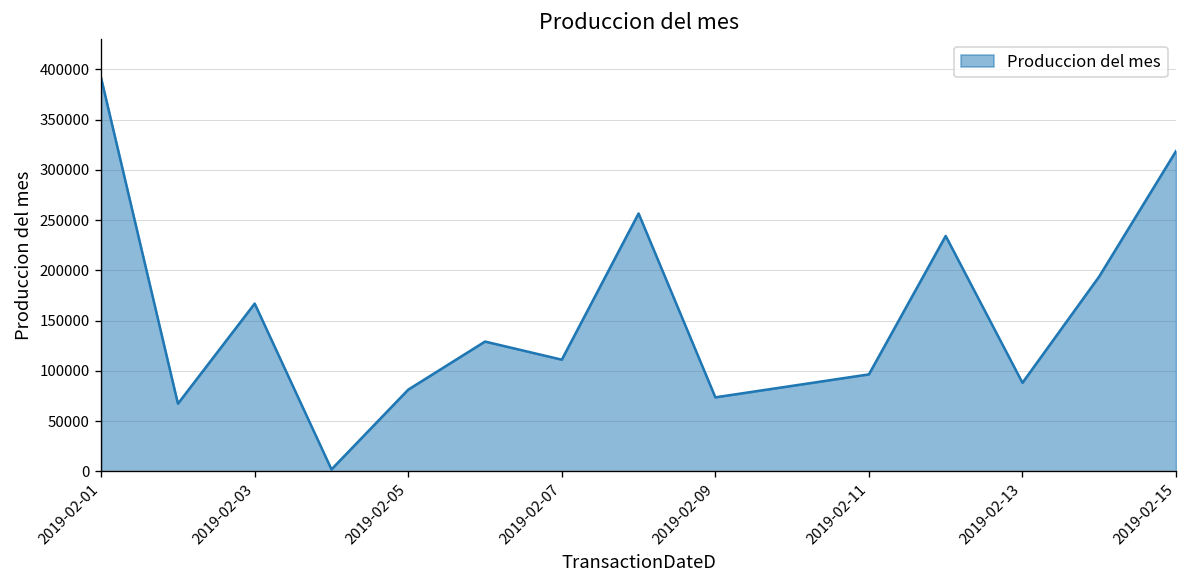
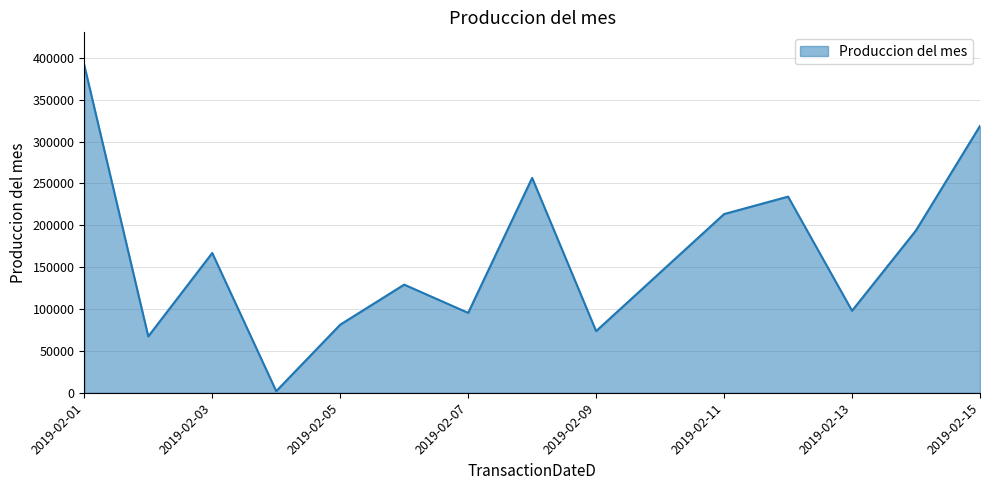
  {
    "2019-02-01": 390000,
    "2019-02-03": 170000,
    "2019-02-05": 80000,
-   "2019-02-07": 110000,
+   "2019-02-07": 100000,
    "2019-02-09": 70000,
-   "2019-02-11": 100000,
-   "2019-02-13": 90000,
+   "2019-02-11": 210000,
+   "2019-02-13": 100000,
    "2019-02-15": 320000
  }
